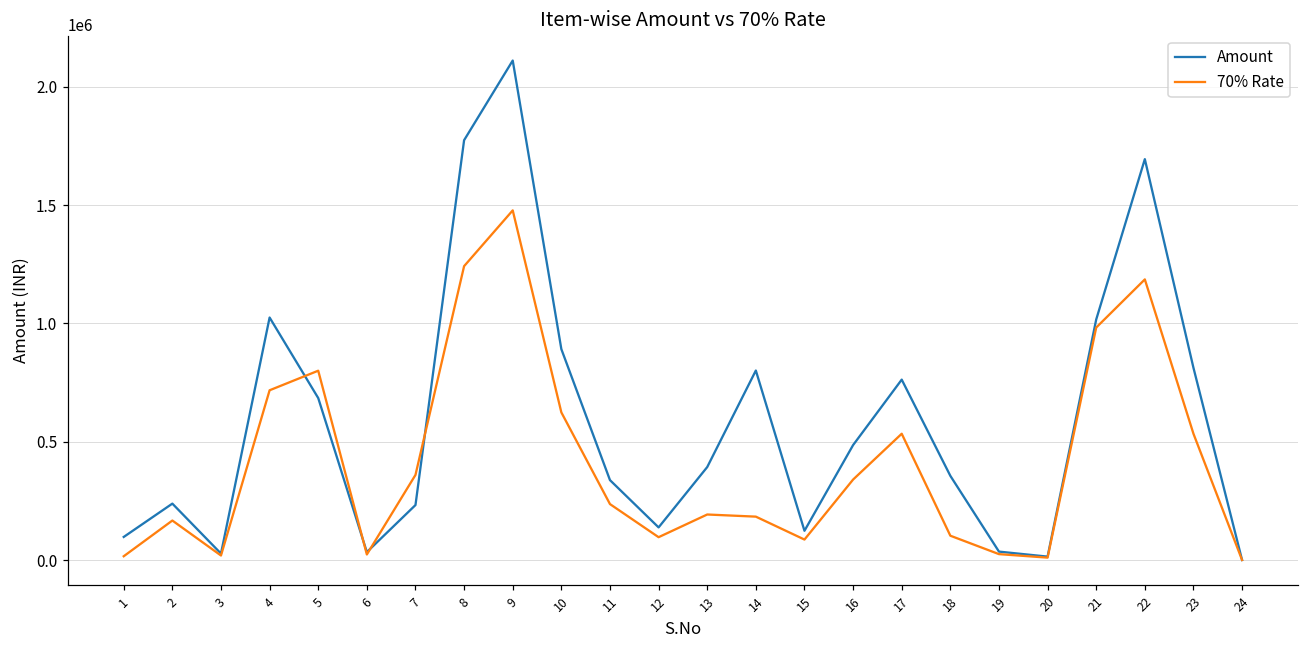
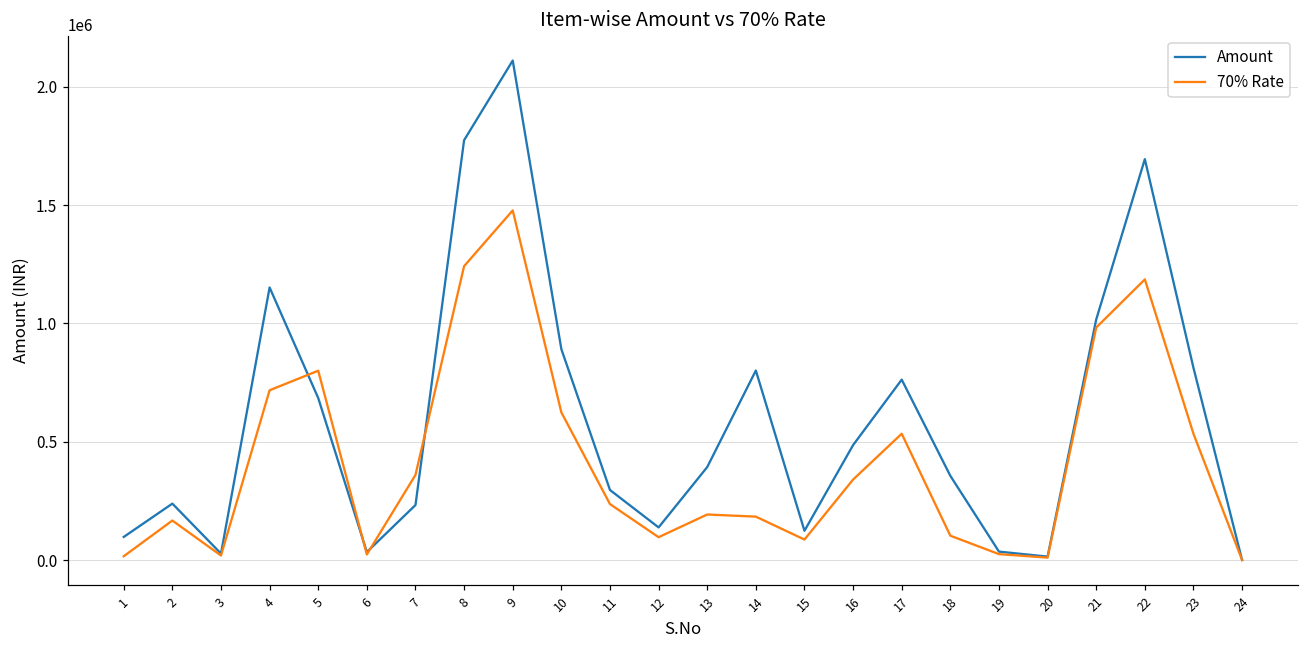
  {
    "Amount": {
      "1": 100000,
      "2": 240000,
-     "4": 1030000,
+     "4": 1150000,
      "5": 680000,
      "7": 230000,
      "8": 1770000,
      "9": 2110000,
      "10": 890000,
-     "11": 340000,
+     "11": 300000,
      "12": 140000,
      "13": 390000,
      "14": 800000,
      "15": 120000,
      "16": 490000,
      "17": 760000,
      "18": 360000,
      "21": 1020000,
      "22": 1690000,
      "23": 810000
    },
    "70% Rate": {
      "1": 20000,
      "2": 170000,
      "4": 720000,
      "5": 800000,
      "7": 360000,
      "8": 1240000,
      "9": 1480000,
      "10": 620000,
      "11": 240000,
      "12": 100000,
      "13": 190000,
      "14": 180000,
      "15": 90000,
      "16": 340000,
      "17": 530000,
      "18": 100000,
      "21": 980000,
      "22": 1190000,
      "23": 530000
    }
  }
